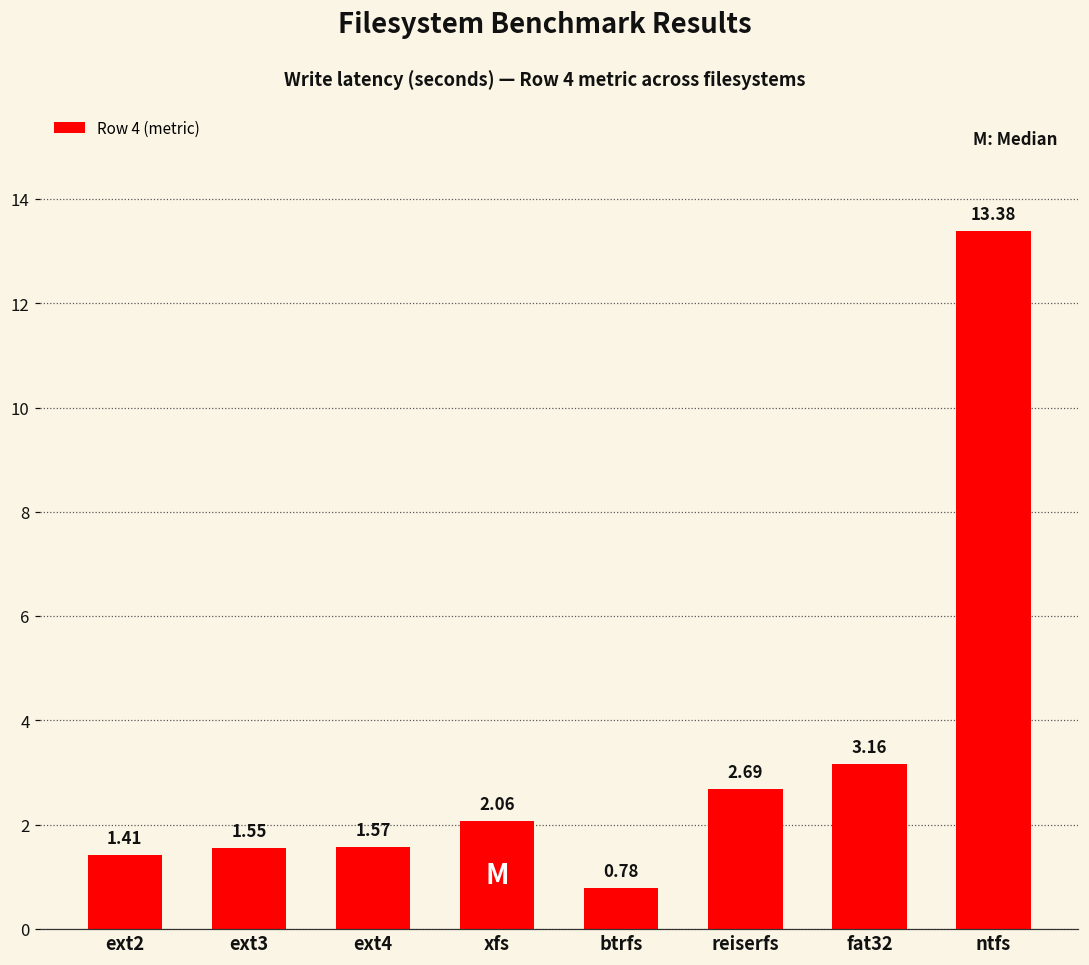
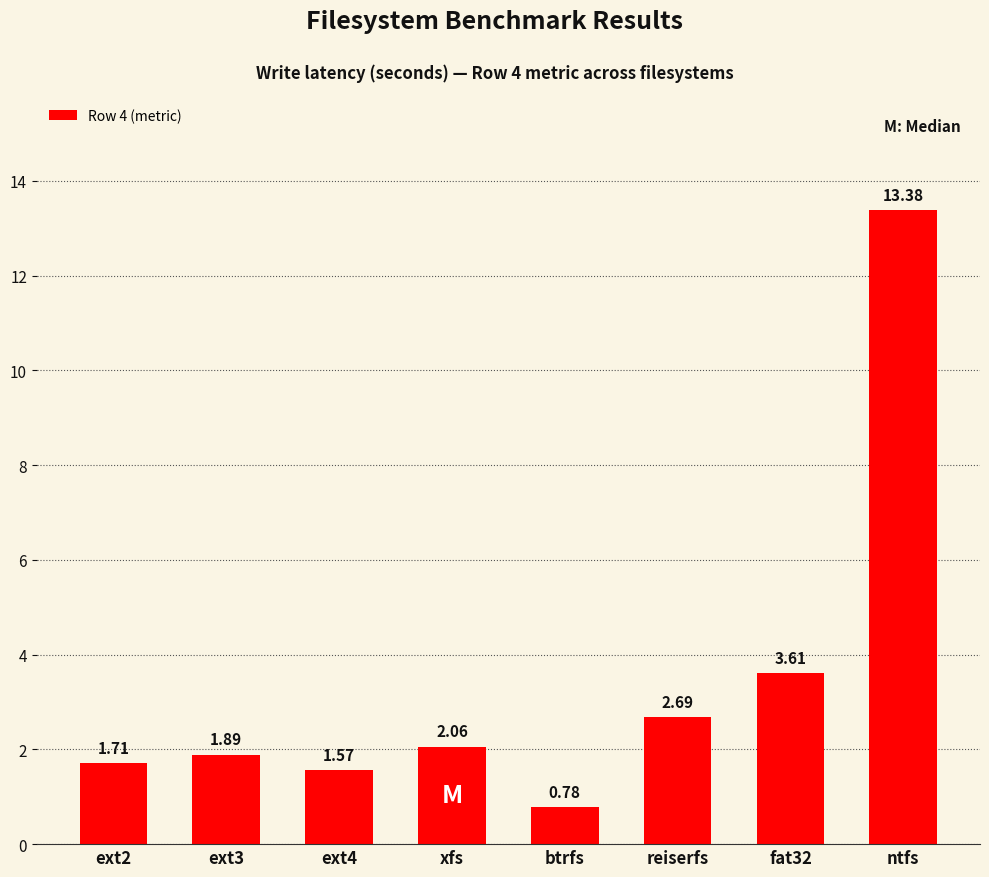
  {
-   "ext2": 1.41,
-   "ext3": 1.55,
+   "ext2": 1.71,
+   "ext3": 1.89,
    "ext4": 1.57,
    "xfs": 2.06,
    "btrfs": 0.78,
    "reiserfs": 2.69,
-   "fat32": 3.16,
+   "fat32": 3.61,
    "ntfs": 13.38
  }
